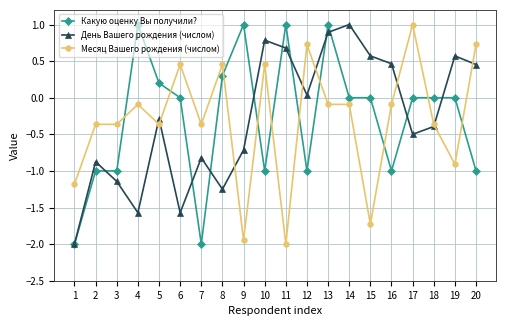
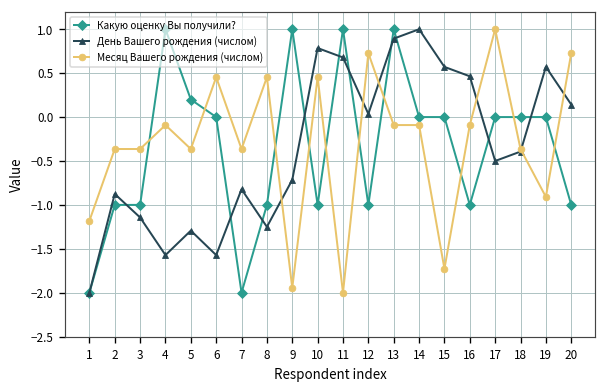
  {
    "Какую оценку Вы получили?": {
      "2": -1.0,
      "3": -1.0,
      "5": 0.2,
      "6": 0.0,
      "7": -2.0,
-     "8": 0.3,
+     "8": -1.0,
      "9": 1.0,
      "10": -1.0,
      "11": 1.0,
      "12": -1.0,
      "13": 1.0,
      "14": 0.0,
      "15": 0.0,
      "16": -1.0,
      "17": 0.0,
      "18": 0.0,
      "19": 0.0,
      "20": -1.0
    },
    "День Вашего рождения (числом)": {
      "2": -0.9,
      "3": -1.1,
      "4": -1.6,
-     "5": -0.3,
+     "5": -1.3,
      "6": -1.6,
      "7": -0.8,
      "8": -1.3,
      "9": -0.7,
      "10": 0.8,
      "11": 0.7,
      "12": 0.0,
      "13": 0.9,
      "14": 1.0,
      "15": 0.6,
      "16": 0.5,
      "17": -0.5,
      "19": 0.6,
-     "20": 0.5
+     "20": 0.1
    },
    "Месяц Вашего рождения (числом)": {
      "1": -1.2,
      "2": -0.4,
      "3": -0.4,
      "4": -0.1,
      "5": -0.4,
      "6": 0.5,
      "7": -0.4,
      "8": 0.5,
      "9": -1.9,
      "10": 0.5,
      "11": -2.0,
      "12": 0.7,
      "13": -0.1,
      "14": -0.1,
      "15": -1.7,
      "16": -0.1,
      "17": 1.0,
      "19": -0.9,
      "20": 0.7
    }
  }
